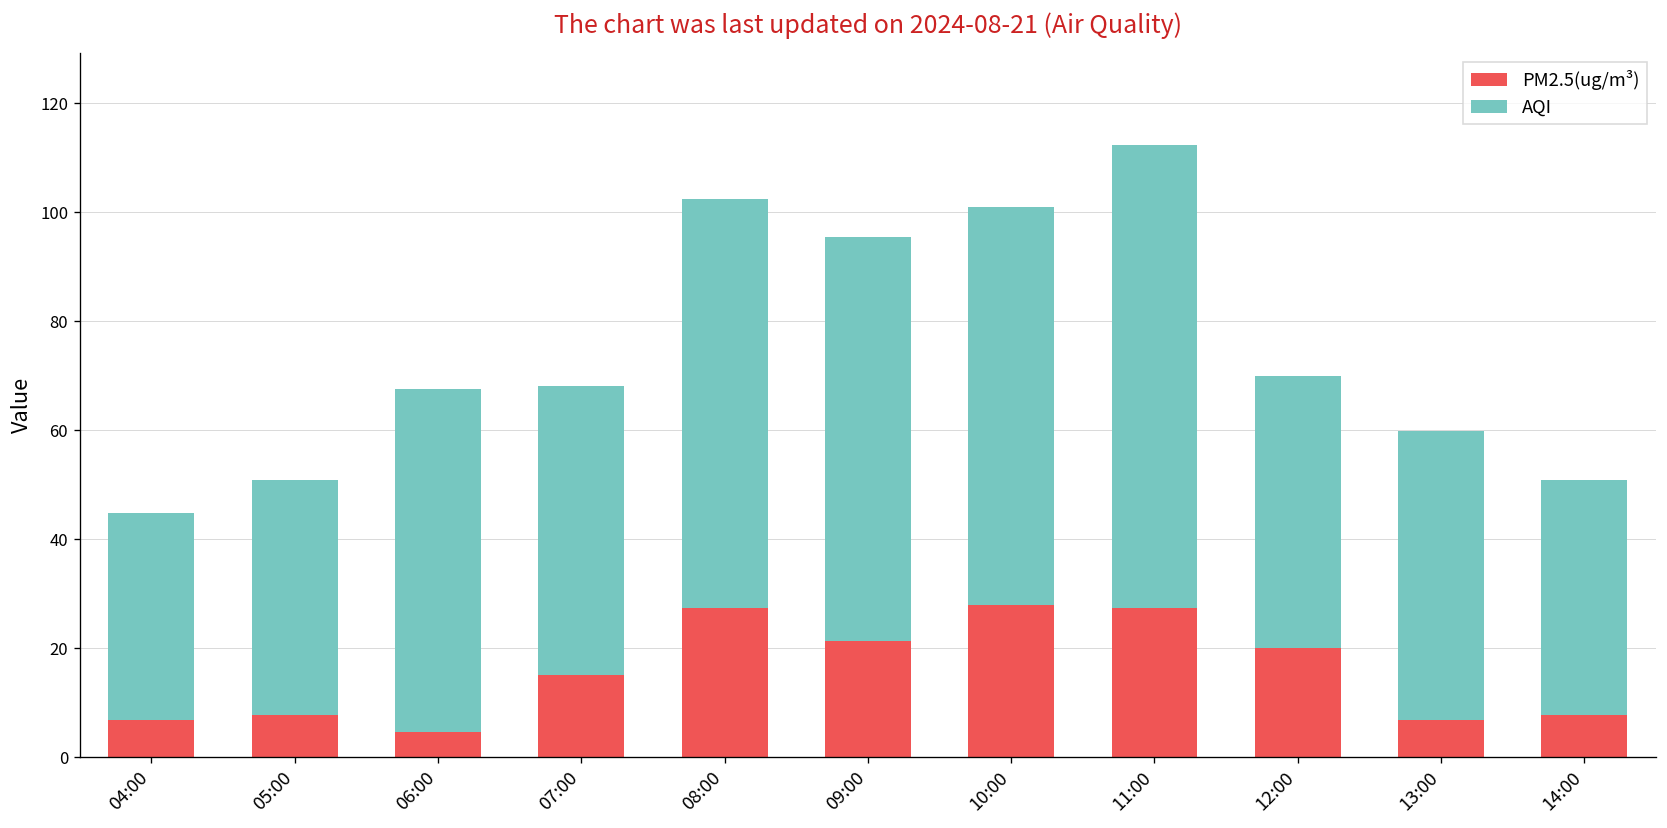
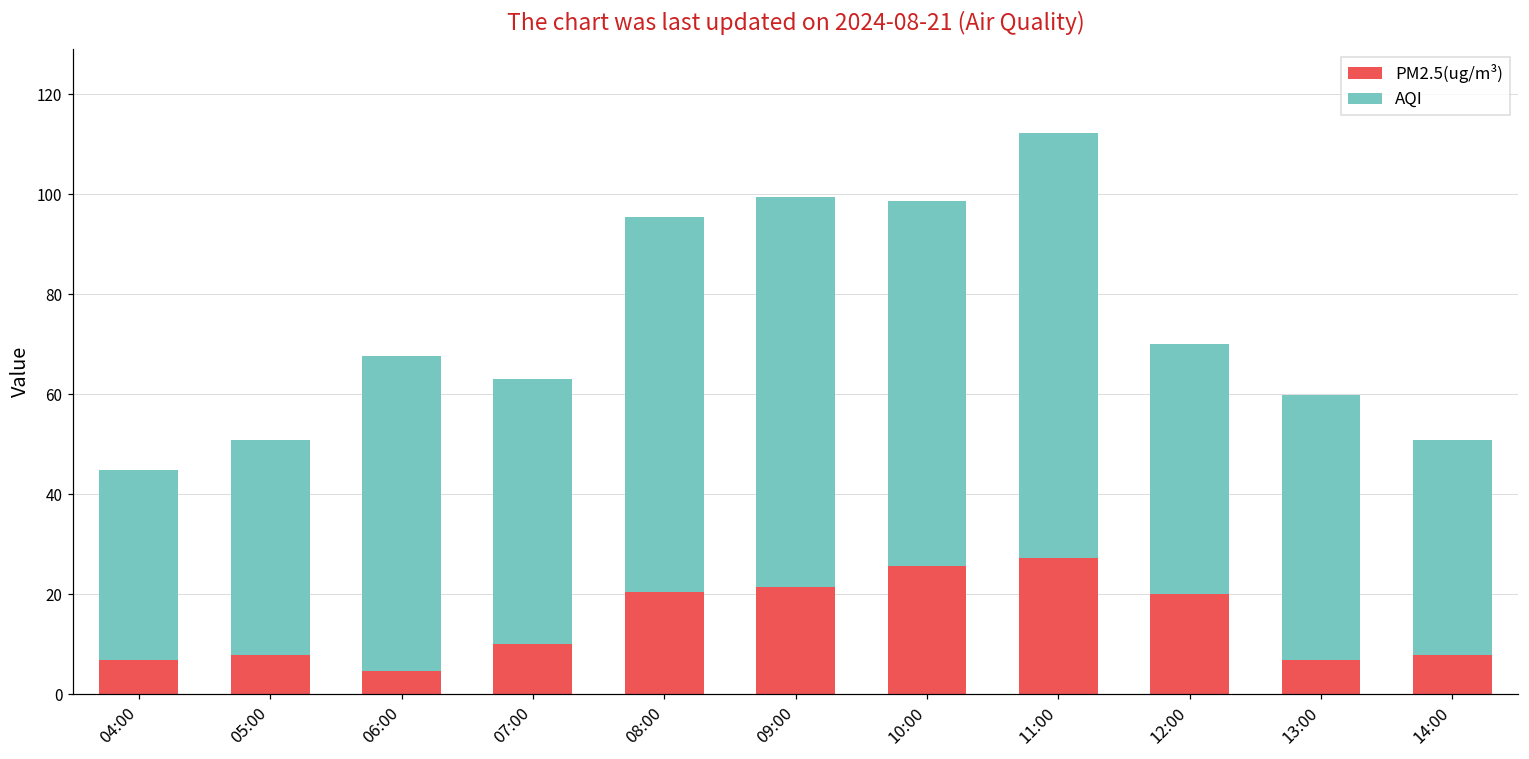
  {
    "PM2.5(ug/m³)": {
      "04:00": 7,
      "05:00": 8,
      "06:00": 5,
-     "07:00": 15,
-     "08:00": 27,
+     "07:00": 10,
+     "08:00": 21,
      "09:00": 21,
-     "10:00": 28,
+     "10:00": 26,
      "11:00": 27,
      "12:00": 20,
      "13:00": 7,
      "14:00": 8
    },
    "AQI": {
      "04:00": 38,
      "05:00": 43,
      "06:00": 63,
      "07:00": 53,
      "08:00": 75,
-     "09:00": 74,
+     "09:00": 78,
      "10:00": 73,
      "11:00": 85,
      "12:00": 50,
      "13:00": 53,
      "14:00": 43
    }
  }
